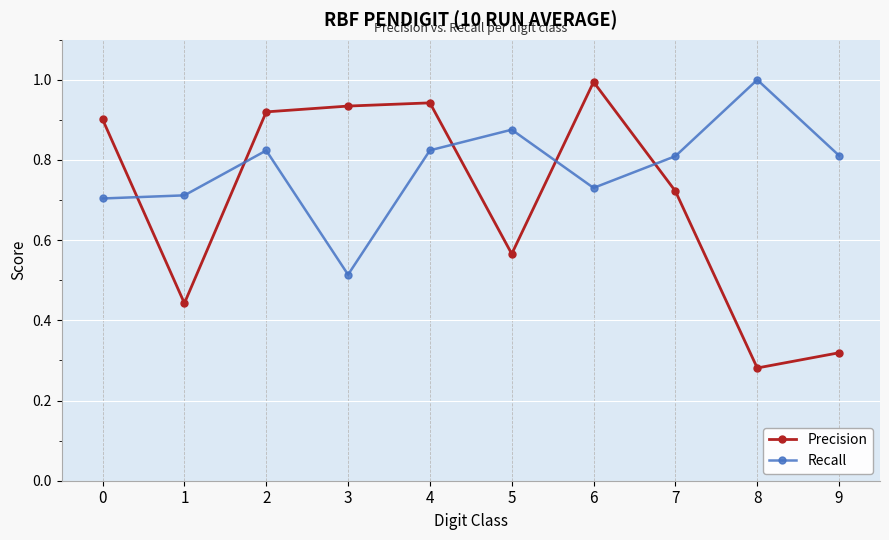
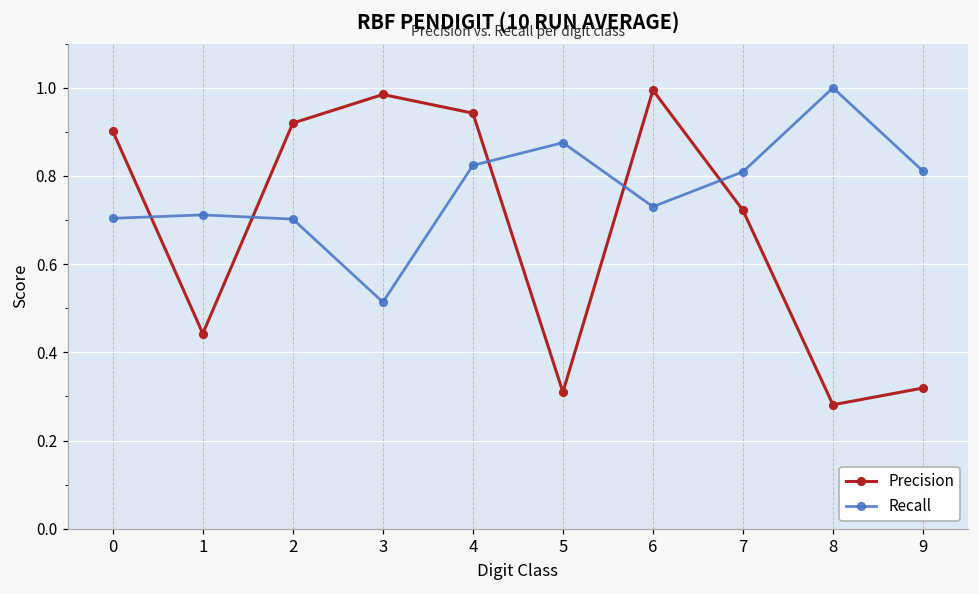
  {
    "Precision": {
      "0": 0.90,
      "1": 0.44,
      "2": 0.92,
-     "3": 0.93,
+     "3": 0.98,
      "4": 0.94,
-     "5": 0.57,
+     "5": 0.31,
      "6": 0.99,
      "7": 0.72,
      "8": 0.28,
      "9": 0.32
    },
    "Recall": {
      "0": 0.70,
      "1": 0.71,
-     "2": 0.82,
+     "2": 0.70,
      "3": 0.51,
      "4": 0.82,
      "5": 0.88,
      "6": 0.73,
      "7": 0.81,
      "8": 1.00,
      "9": 0.81
    }
  }
